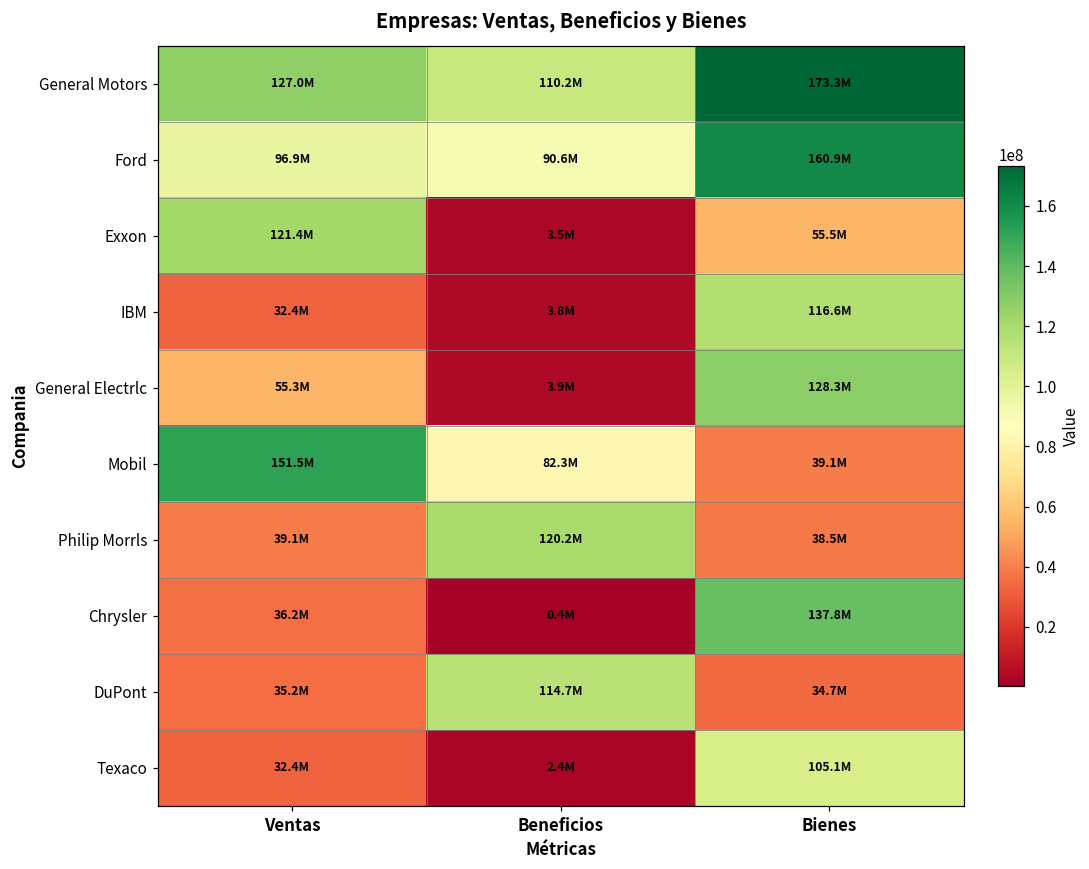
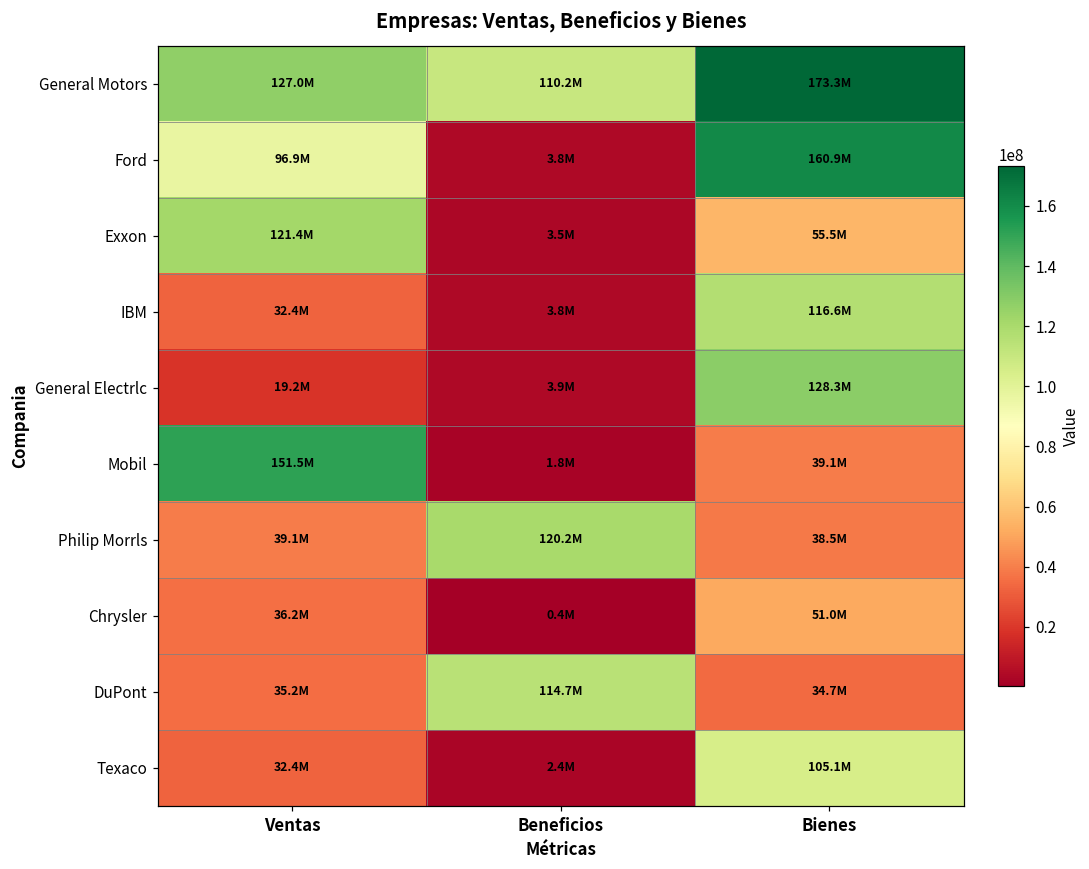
  {
    "General Motors": {
      "Ventas": "127.0M",
      "Beneficios": "110.2M",
      "Bienes": "173.3M"
    },
    "Ford": {
      "Ventas": "96.9M",
-     "Beneficios": "90.6M",
+     "Beneficios": "3.8M",
      "Bienes": "160.9M"
    },
    "Exxon": {
      "Ventas": "121.4M",
      "Beneficios": "3.5M",
      "Bienes": "55.5M"
    },
    "IBM": {
      "Ventas": "32.4M",
      "Beneficios": "3.8M",
      "Bienes": "116.6M"
    },
    "General Electrlc": {
-     "Ventas": "55.3M",
+     "Ventas": "19.2M",
      "Beneficios": "3.9M",
      "Bienes": "128.3M"
    },
    "Mobil": {
      "Ventas": "151.5M",
-     "Beneficios": "82.3M",
+     "Beneficios": "1.8M",
      "Bienes": "39.1M"
    },
    "Philip Morrls": {
      "Ventas": "39.1M",
      "Beneficios": "120.2M",
      "Bienes": "38.5M"
    },
    "Chrysler": {
      "Ventas": "36.2M",
      "Beneficios": "0.4M",
-     "Bienes": "137.8M"
+     "Bienes": "51.0M"
    },
    "DuPont": {
      "Ventas": "35.2M",
      "Beneficios": "114.7M",
      "Bienes": "34.7M"
    },
    "Texaco": {
      "Ventas": "32.4M",
      "Beneficios": "2.4M",
      "Bienes": "105.1M"
    }
  }
